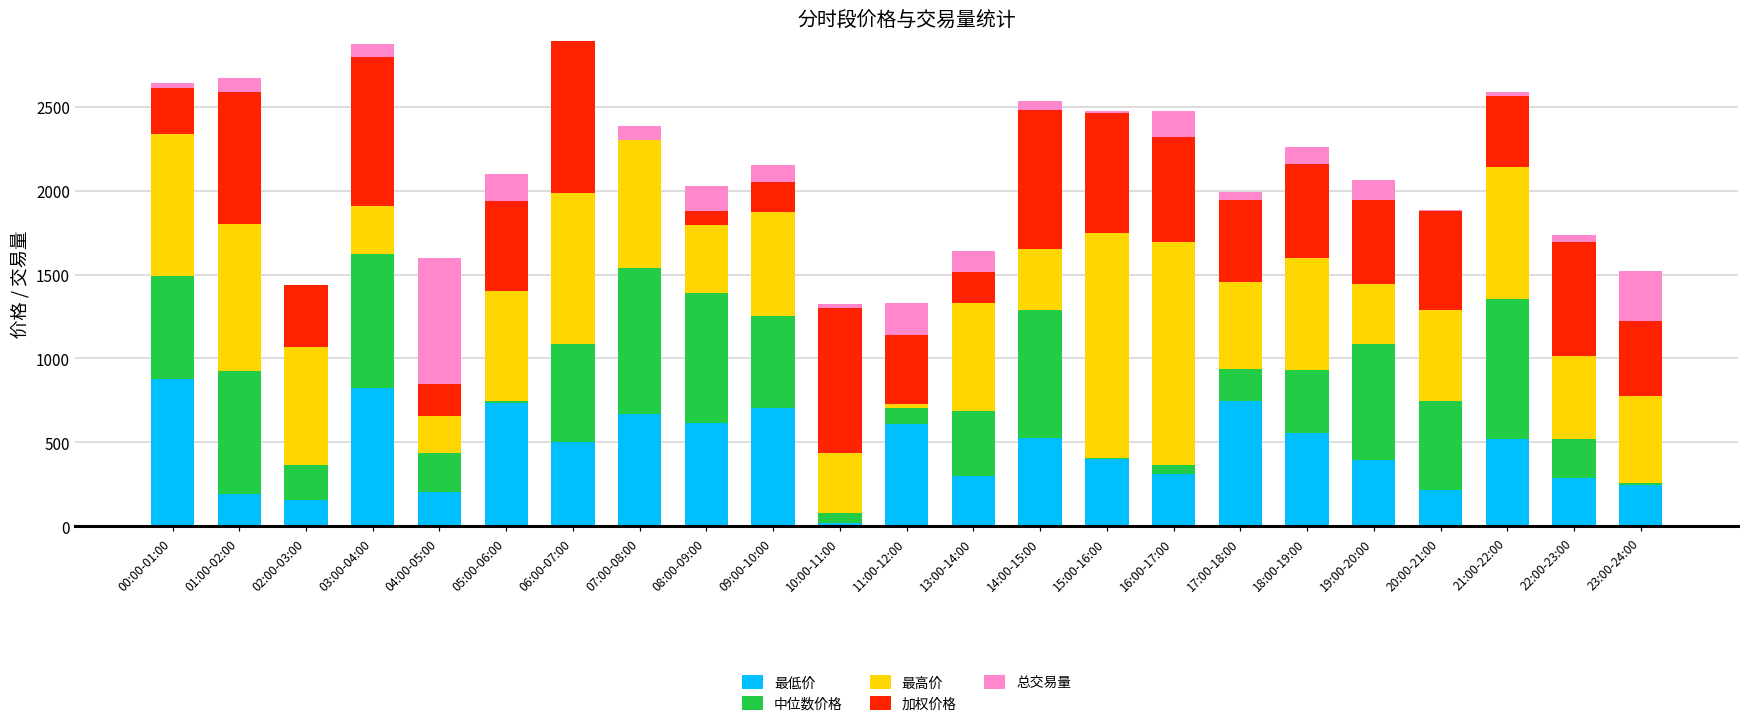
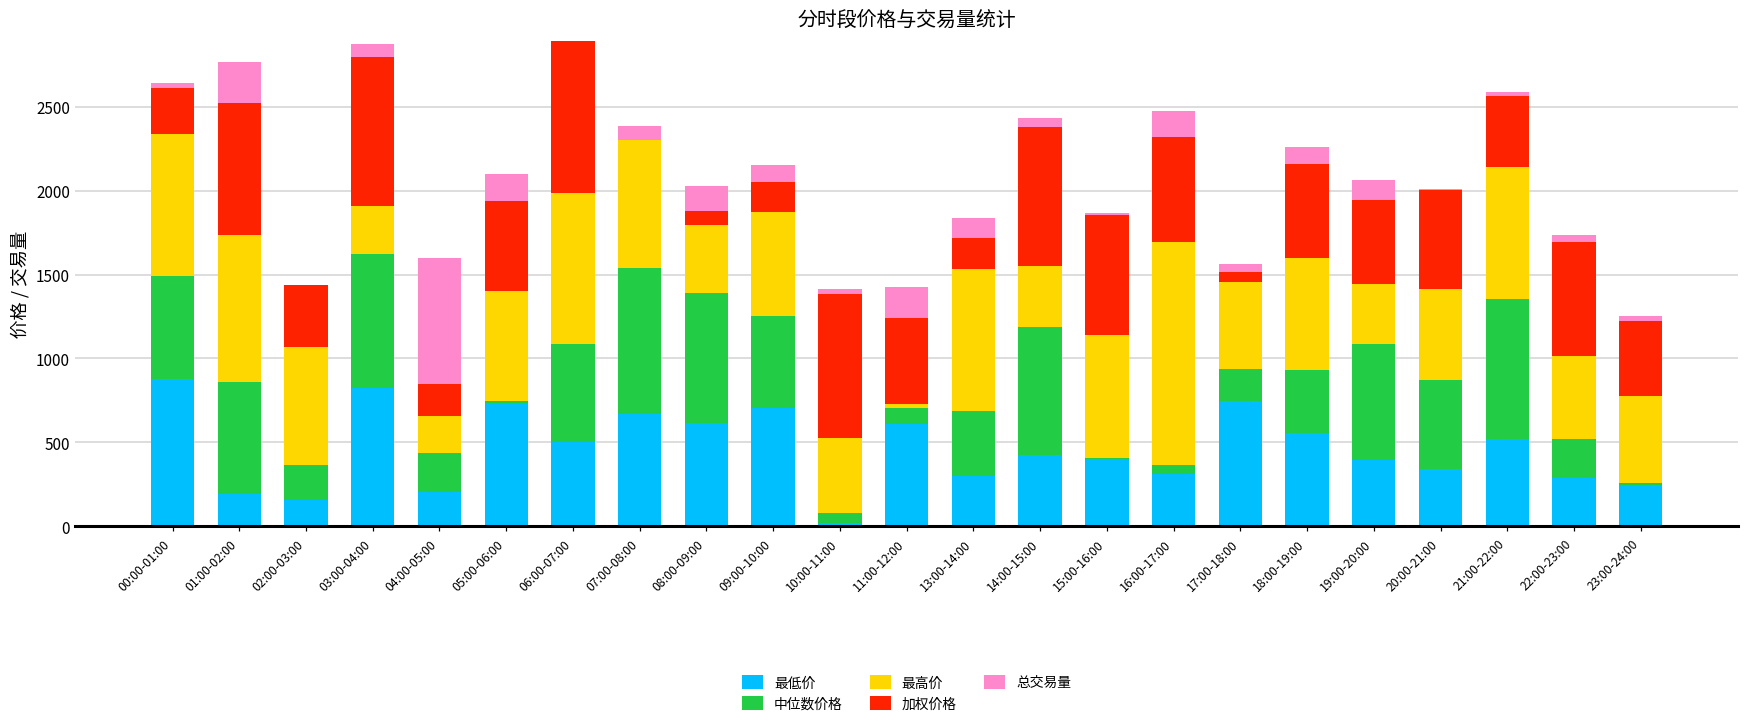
  {
    "最低价": {
      "00:00-01:00": 870,
      "01:00-02:00": 190,
      "02:00-03:00": 160,
      "03:00-04:00": 820,
      "04:00-05:00": 200,
      "05:00-06:00": 740,
      "06:00-07:00": 500,
      "07:00-08:00": 670,
      "08:00-09:00": 620,
      "09:00-10:00": 710,
      "10:00-11:00": 20,
      "11:00-12:00": 610,
      "13:00-14:00": 300,
-     "14:00-15:00": 530,
+     "14:00-15:00": 420,
      "15:00-16:00": 400,
      "16:00-17:00": 310,
      "17:00-18:00": 740,
      "18:00-19:00": 550,
      "19:00-20:00": 400,
-     "20:00-21:00": 220,
+     "20:00-21:00": 340,
      "21:00-22:00": 520,
      "22:00-23:00": 290,
      "23:00-24:00": 250
    },
    "中位数价格": {
      "00:00-01:00": 620,
-     "01:00-02:00": 730,
+     "01:00-02:00": 670,
      "02:00-03:00": 210,
      "03:00-04:00": 800,
      "04:00-05:00": 230,
      "06:00-07:00": 590,
      "07:00-08:00": 870,
      "08:00-09:00": 780,
      "09:00-10:00": 550,
      "10:00-11:00": 60,
      "11:00-12:00": 100,
      "13:00-14:00": 390,
      "14:00-15:00": 760,
      "16:00-17:00": 50,
      "17:00-18:00": 190,
      "18:00-19:00": 380,
      "19:00-20:00": 690,
      "20:00-21:00": 530,
      "21:00-22:00": 830,
      "22:00-23:00": 230
    },
    "最高价": {
      "00:00-01:00": 850,
      "01:00-02:00": 880,
      "02:00-03:00": 700,
      "03:00-04:00": 290,
      "04:00-05:00": 220,
      "05:00-06:00": 660,
      "06:00-07:00": 900,
      "07:00-08:00": 770,
      "08:00-09:00": 400,
      "09:00-10:00": 620,
-     "10:00-11:00": 360,
+     "10:00-11:00": 440,
      "11:00-12:00": 20,
-     "13:00-14:00": 640,
+     "13:00-14:00": 840,
      "14:00-15:00": 370,
-     "15:00-16:00": 1340,
+     "15:00-16:00": 730,
      "16:00-17:00": 1330,
      "17:00-18:00": 520,
      "18:00-19:00": 670,
      "19:00-20:00": 360,
      "20:00-21:00": 540,
      "21:00-22:00": 790,
      "22:00-23:00": 500,
      "23:00-24:00": 520
    },
    "加权价格": {
      "00:00-01:00": 270,
      "01:00-02:00": 790,
      "02:00-03:00": 370,
      "03:00-04:00": 890,
      "04:00-05:00": 200,
      "05:00-06:00": 530,
      "06:00-07:00": 910,
      "07:00-08:00": 0,
      "08:00-09:00": 80,
      "09:00-10:00": 170,
      "10:00-11:00": 860,
-     "11:00-12:00": 410,
+     "11:00-12:00": 510,
      "13:00-14:00": 190,
      "14:00-15:00": 830,
      "15:00-16:00": 710,
      "16:00-17:00": 630,
-     "17:00-18:00": 490,
+     "17:00-18:00": 60,
      "18:00-19:00": 560,
      "19:00-20:00": 500,
      "20:00-21:00": 590,
      "21:00-22:00": 420,
      "22:00-23:00": 680,
      "23:00-24:00": 450
    },
    "总交易量": {
      "00:00-01:00": 30,
-     "01:00-02:00": 80,
+     "01:00-02:00": 240,
      "02:00-03:00": 0,
      "03:00-04:00": 80,
      "04:00-05:00": 750,
      "05:00-06:00": 160,
      "06:00-07:00": 0,
      "07:00-08:00": 80,
      "08:00-09:00": 140,
      "09:00-10:00": 110,
      "10:00-11:00": 30,
      "11:00-12:00": 190,
      "13:00-14:00": 120,
      "14:00-15:00": 50,
      "16:00-17:00": 160,
      "17:00-18:00": 50,
      "18:00-19:00": 100,
      "19:00-20:00": 120,
      "21:00-22:00": 20,
      "22:00-23:00": 40,
-     "23:00-24:00": 300
+     "23:00-24:00": 30
    }
  }
